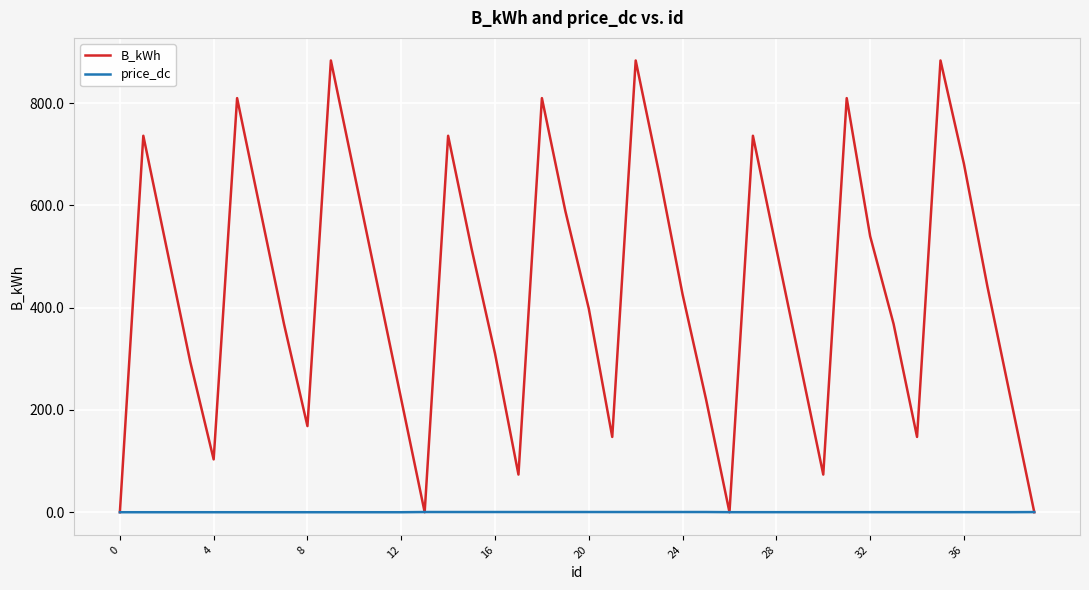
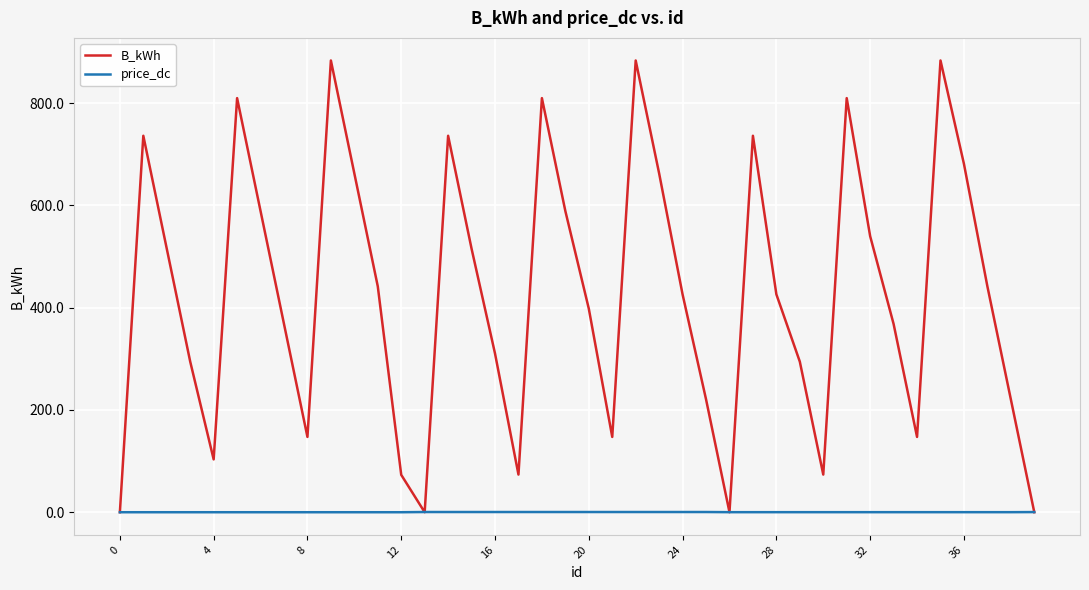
  {
    "B_kWh": {
      "4": 100,
-     "8": 170,
-     "12": 220,
+     "8": 150,
+     "12": 70,
      "16": 310,
      "20": 400,
      "24": 430,
-     "28": 520,
+     "28": 430,
      "32": 540,
      "36": 680
    },
    "price_dc": {
      "4": 0,
      "8": 0,
      "12": 0,
      "16": 0,
      "20": 0,
      "24": 0,
      "28": 0,
      "32": 0,
      "36": 0
    }
  }
